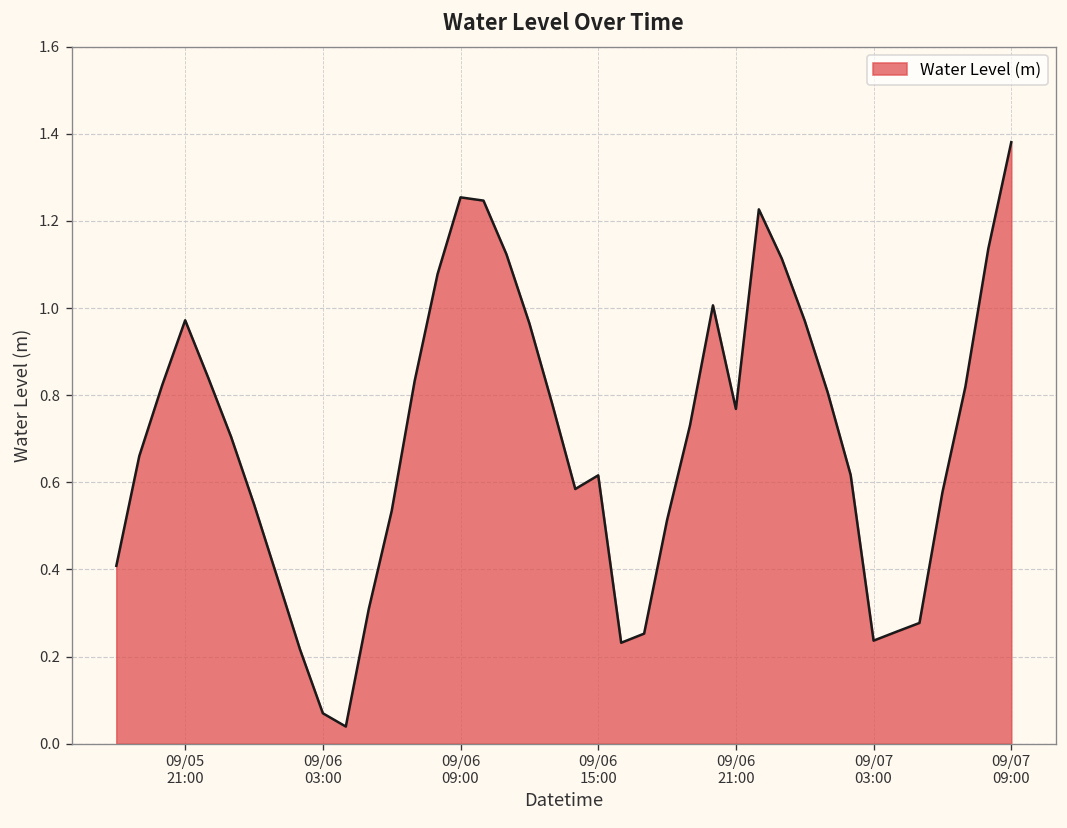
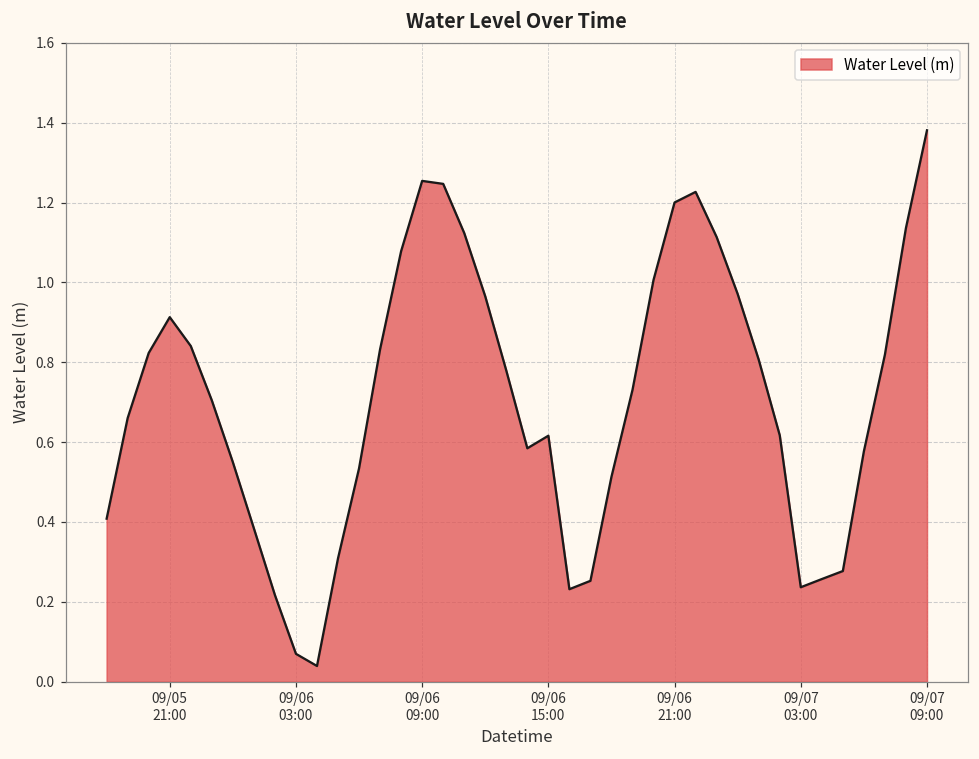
  {
-   "09/05 21:00": 0.97,
+   "09/05 21:00": 0.91,
    "09/06 03:00": 0.07,
    "09/06 09:00": 1.25,
    "09/06 15:00": 0.62,
-   "09/06 21:00": 0.77,
+   "09/06 21:00": 1.20,
    "09/07 03:00": 0.24,
    "09/07 09:00": 1.38
  }
